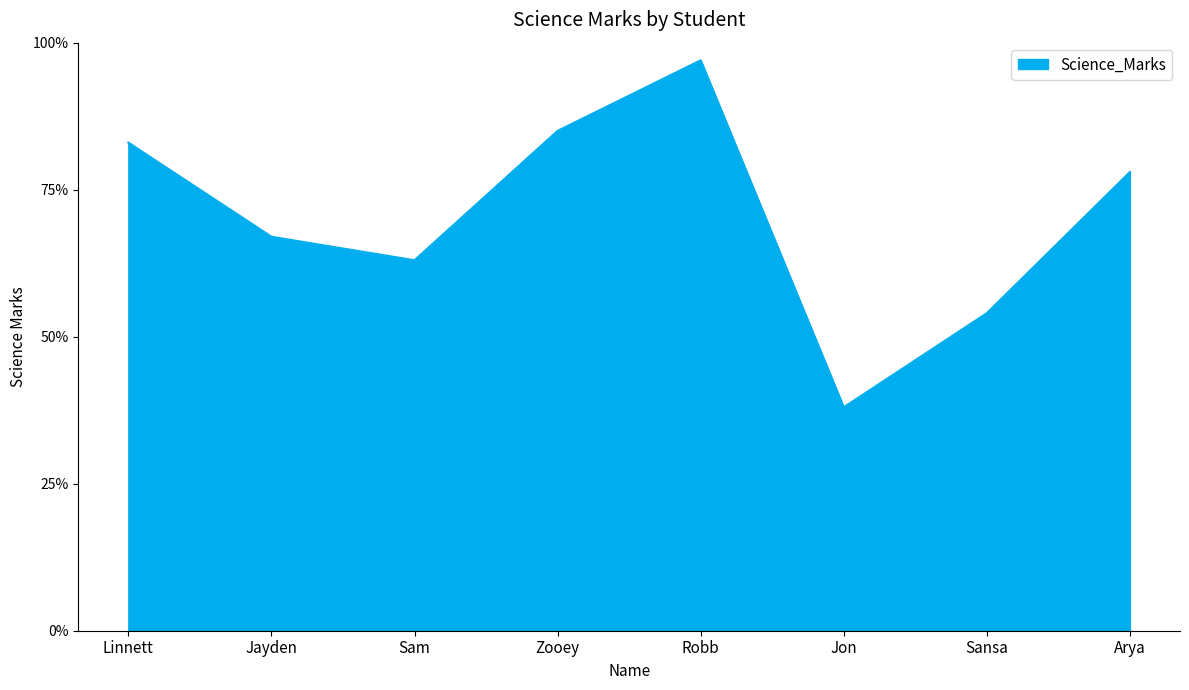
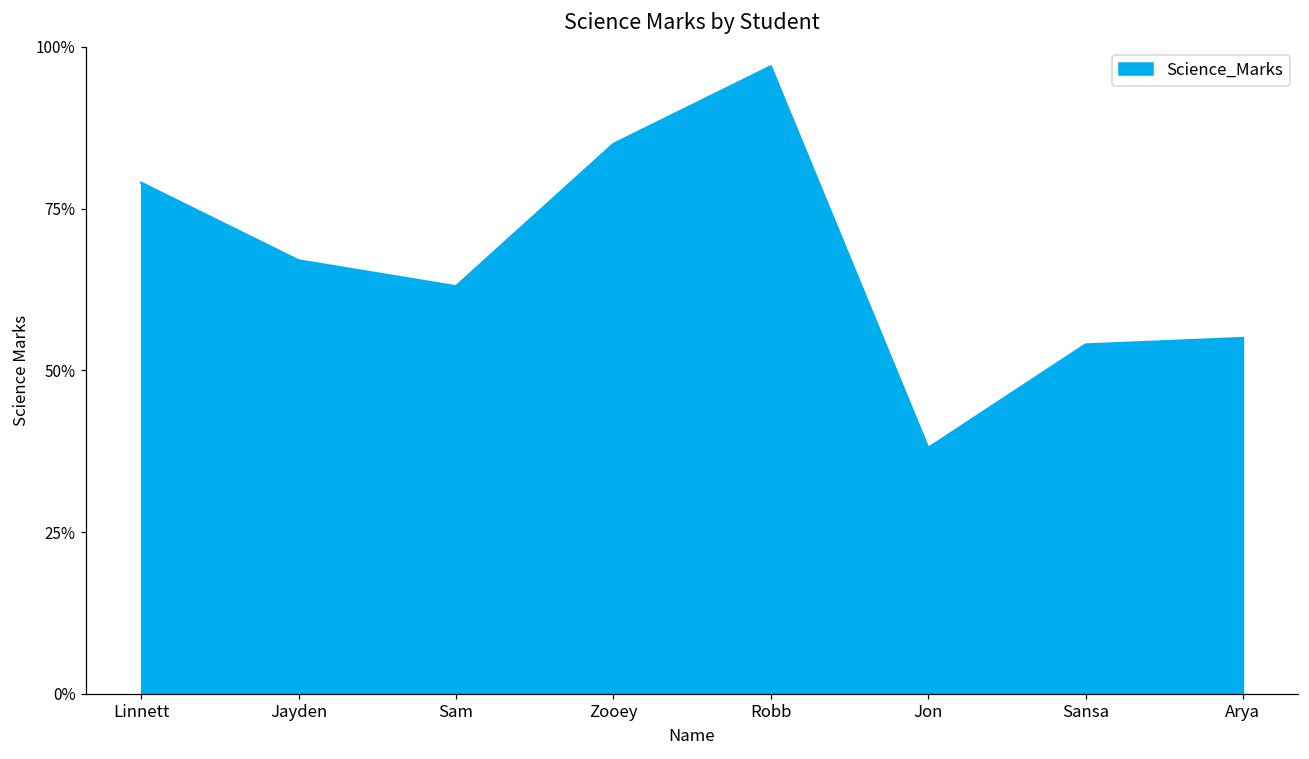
  {
-   "Linnett": "83%",
+   "Linnett": "79%",
    "Jayden": "67%",
    "Sam": "63%",
    "Zooey": "85%",
    "Robb": "97%",
    "Jon": "38%",
    "Sansa": "54%",
-   "Arya": "78%"
+   "Arya": "55%"
  }
